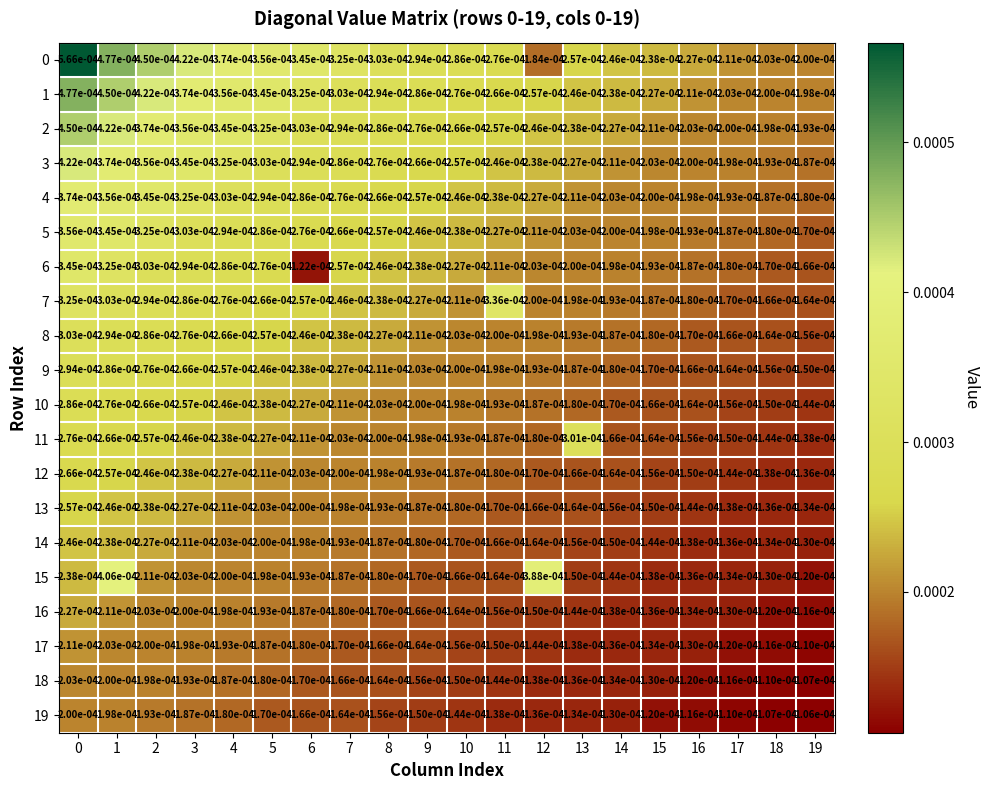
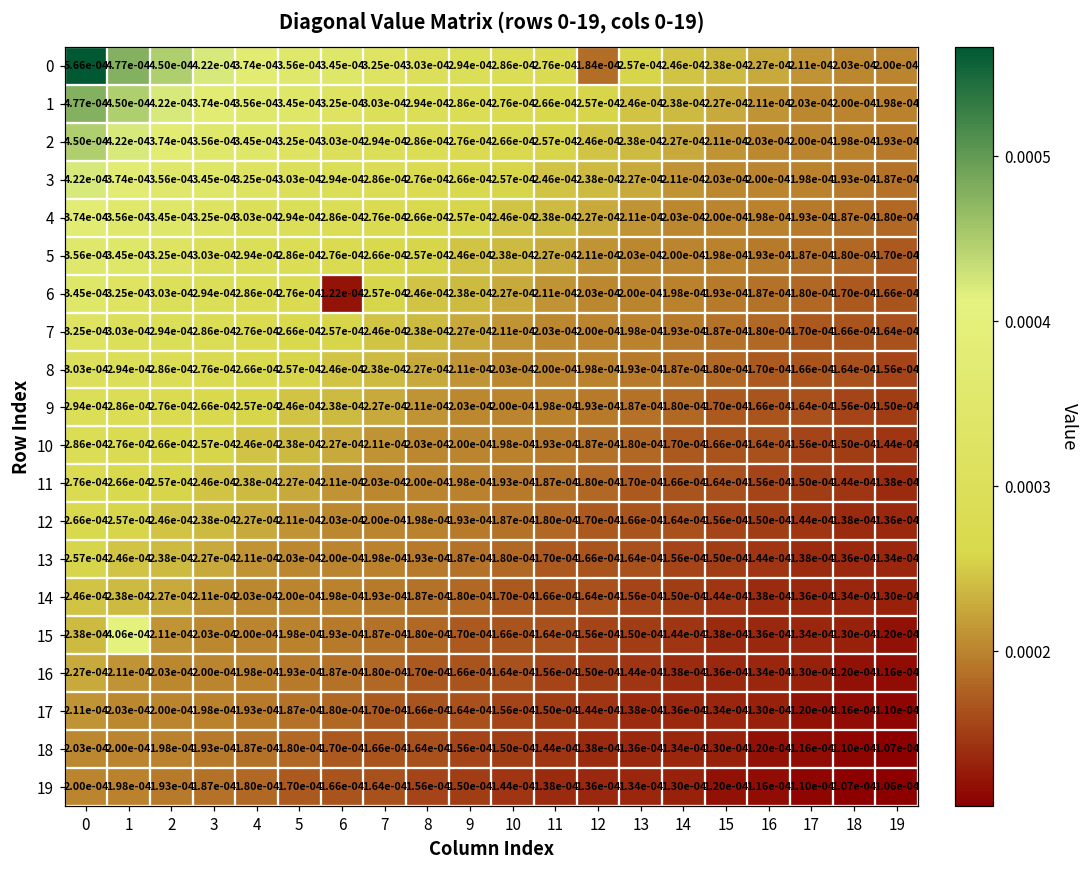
  {
    "7": {
      "0": "3.25e-04",
      "1": "3.03e-04",
      "2": "2.94e-04",
      "3": "2.86e-04",
      "4": "2.76e-04",
      "5": "2.66e-04",
      "6": "2.57e-04",
      "7": "2.46e-04",
      "8": "2.38e-04",
      "9": "2.27e-04",
      "10": "2.11e-04",
-     "11": "3.36e-04",
+     "11": "2.03e-04",
      "12": "2.00e-04",
      "13": "1.98e-04",
      "14": "1.93e-04",
      "15": "1.87e-04",
      "16": "1.80e-04",
      "17": "1.70e-04",
      "18": "1.66e-04",
      "19": "1.64e-04"
    },
    "11": {
      "0": "2.76e-04",
      "1": "2.66e-04",
      "2": "2.57e-04",
      "3": "2.46e-04",
      "4": "2.38e-04",
      "5": "2.27e-04",
      "6": "2.11e-04",
      "7": "2.03e-04",
      "8": "2.00e-04",
      "9": "1.98e-04",
      "10": "1.93e-04",
      "11": "1.87e-04",
      "12": "1.80e-04",
-     "13": "3.01e-04",
+     "13": "1.70e-04",
      "14": "1.66e-04",
      "15": "1.64e-04",
      "16": "1.56e-04",
      "17": "1.50e-04",
      "18": "1.44e-04",
      "19": "1.38e-04"
    },
    "15": {
      "0": "2.38e-04",
      "1": "4.06e-04",
      "2": "2.11e-04",
      "3": "2.03e-04",
      "4": "2.00e-04",
      "5": "1.98e-04",
      "6": "1.93e-04",
      "7": "1.87e-04",
      "8": "1.80e-04",
      "9": "1.70e-04",
      "10": "1.66e-04",
      "11": "1.64e-04",
-     "12": "3.88e-04",
+     "12": "1.56e-04",
      "13": "1.50e-04",
      "14": "1.44e-04",
      "15": "1.38e-04",
      "16": "1.36e-04",
      "17": "1.34e-04",
      "18": "1.30e-04",
      "19": "1.20e-04"
    }
  }
